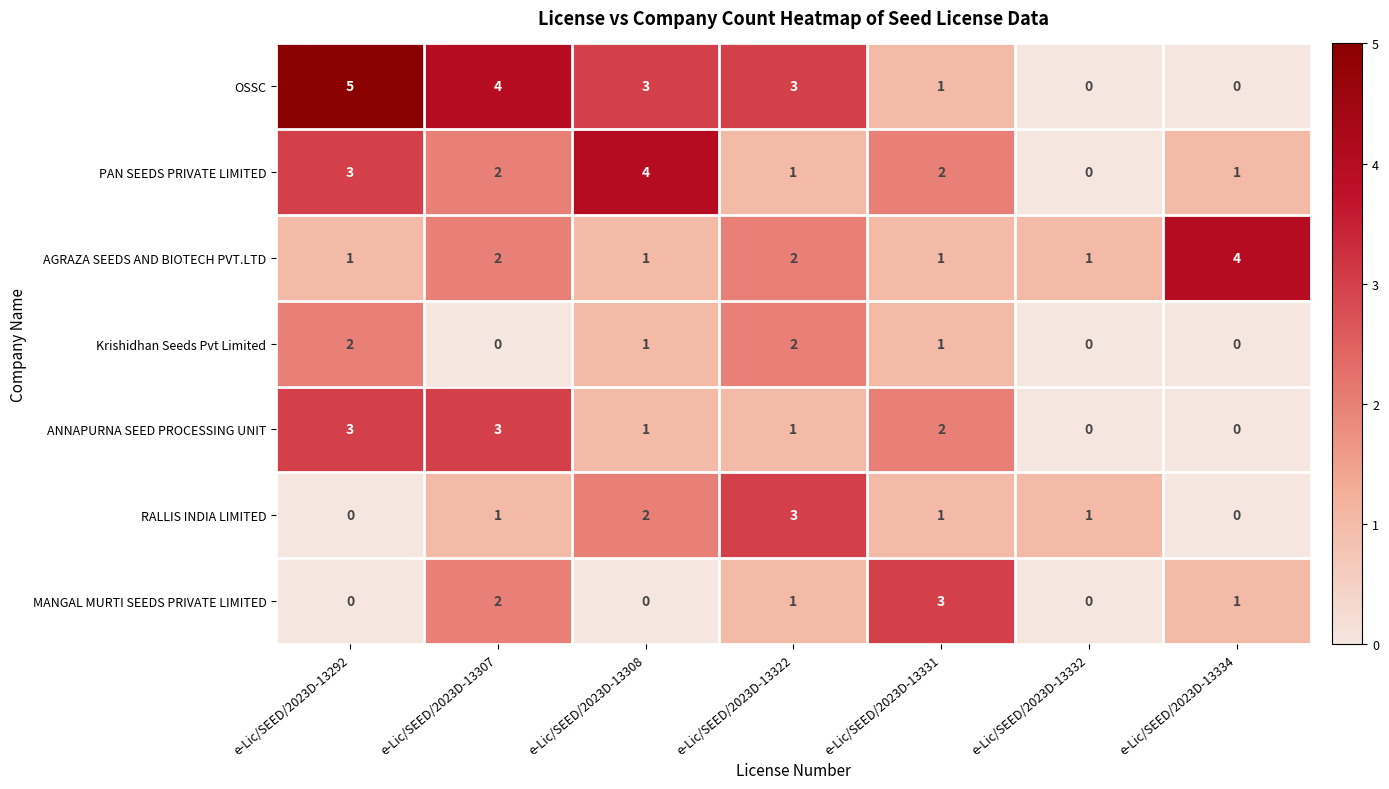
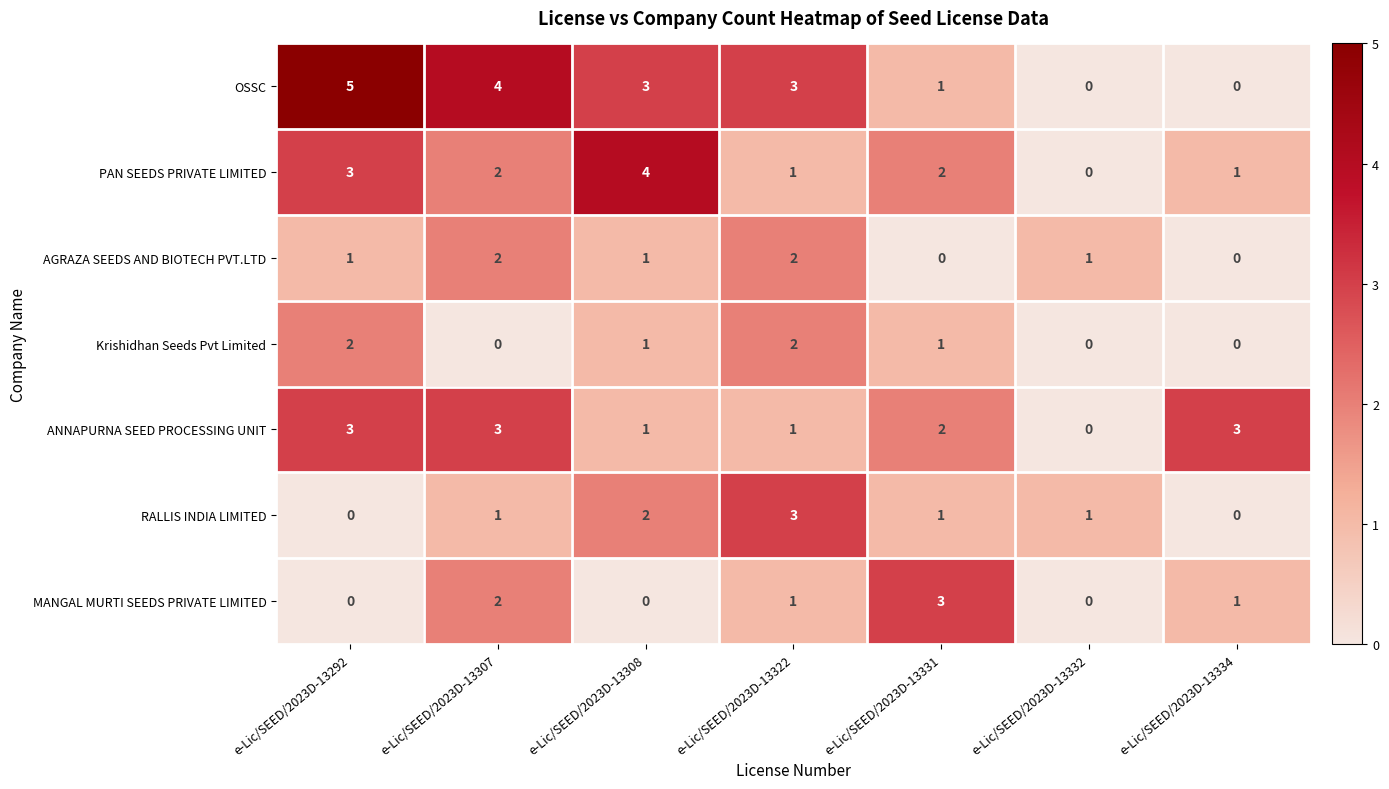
  {
    "OSSC": {
      "e-Lic/SEED/2023D-13292": 5,
      "e-Lic/SEED/2023D-13307": 4,
      "e-Lic/SEED/2023D-13308": 3,
      "e-Lic/SEED/2023D-13322": 3,
      "e-Lic/SEED/2023D-13331": 1,
      "e-Lic/SEED/2023D-13332": 0,
      "e-Lic/SEED/2023D-13334": 0
    },
    "PAN SEEDS PRIVATE LIMITED": {
      "e-Lic/SEED/2023D-13292": 3,
      "e-Lic/SEED/2023D-13307": 2,
      "e-Lic/SEED/2023D-13308": 4,
      "e-Lic/SEED/2023D-13322": 1,
      "e-Lic/SEED/2023D-13331": 2,
      "e-Lic/SEED/2023D-13332": 0,
      "e-Lic/SEED/2023D-13334": 1
    },
    "AGRAZA SEEDS AND BIOTECH PVT.LTD": {
      "e-Lic/SEED/2023D-13292": 1,
      "e-Lic/SEED/2023D-13307": 2,
      "e-Lic/SEED/2023D-13308": 1,
      "e-Lic/SEED/2023D-13322": 2,
-     "e-Lic/SEED/2023D-13331": 1,
+     "e-Lic/SEED/2023D-13331": 0,
      "e-Lic/SEED/2023D-13332": 1,
-     "e-Lic/SEED/2023D-13334": 4
+     "e-Lic/SEED/2023D-13334": 0
    },
    "Krishidhan Seeds Pvt Limited": {
      "e-Lic/SEED/2023D-13292": 2,
      "e-Lic/SEED/2023D-13307": 0,
      "e-Lic/SEED/2023D-13308": 1,
      "e-Lic/SEED/2023D-13322": 2,
      "e-Lic/SEED/2023D-13331": 1,
      "e-Lic/SEED/2023D-13332": 0,
      "e-Lic/SEED/2023D-13334": 0
    },
    "ANNAPURNA SEED PROCESSING UNIT": {
      "e-Lic/SEED/2023D-13292": 3,
      "e-Lic/SEED/2023D-13307": 3,
      "e-Lic/SEED/2023D-13308": 1,
      "e-Lic/SEED/2023D-13322": 1,
      "e-Lic/SEED/2023D-13331": 2,
      "e-Lic/SEED/2023D-13332": 0,
-     "e-Lic/SEED/2023D-13334": 0
+     "e-Lic/SEED/2023D-13334": 3
    },
    "RALLIS INDIA LIMITED": {
      "e-Lic/SEED/2023D-13292": 0,
      "e-Lic/SEED/2023D-13307": 1,
      "e-Lic/SEED/2023D-13308": 2,
      "e-Lic/SEED/2023D-13322": 3,
      "e-Lic/SEED/2023D-13331": 1,
      "e-Lic/SEED/2023D-13332": 1,
      "e-Lic/SEED/2023D-13334": 0
    },
    "MANGAL MURTI SEEDS PRIVATE LIMITED": {
      "e-Lic/SEED/2023D-13292": 0,
      "e-Lic/SEED/2023D-13307": 2,
      "e-Lic/SEED/2023D-13308": 0,
      "e-Lic/SEED/2023D-13322": 1,
      "e-Lic/SEED/2023D-13331": 3,
      "e-Lic/SEED/2023D-13332": 0,
      "e-Lic/SEED/2023D-13334": 1
    }
  }
